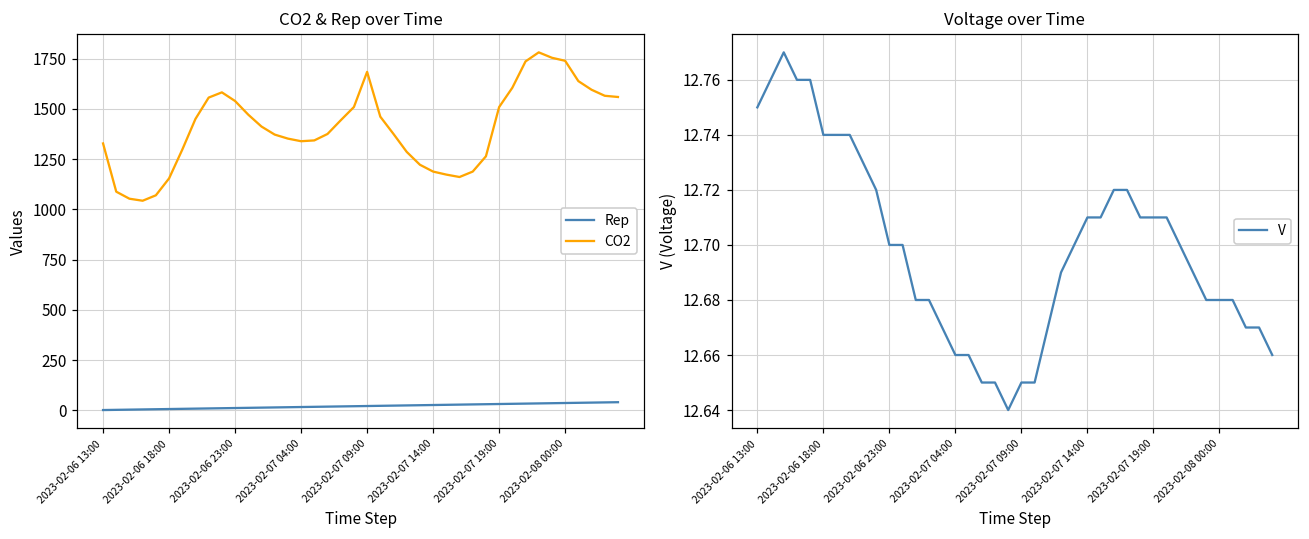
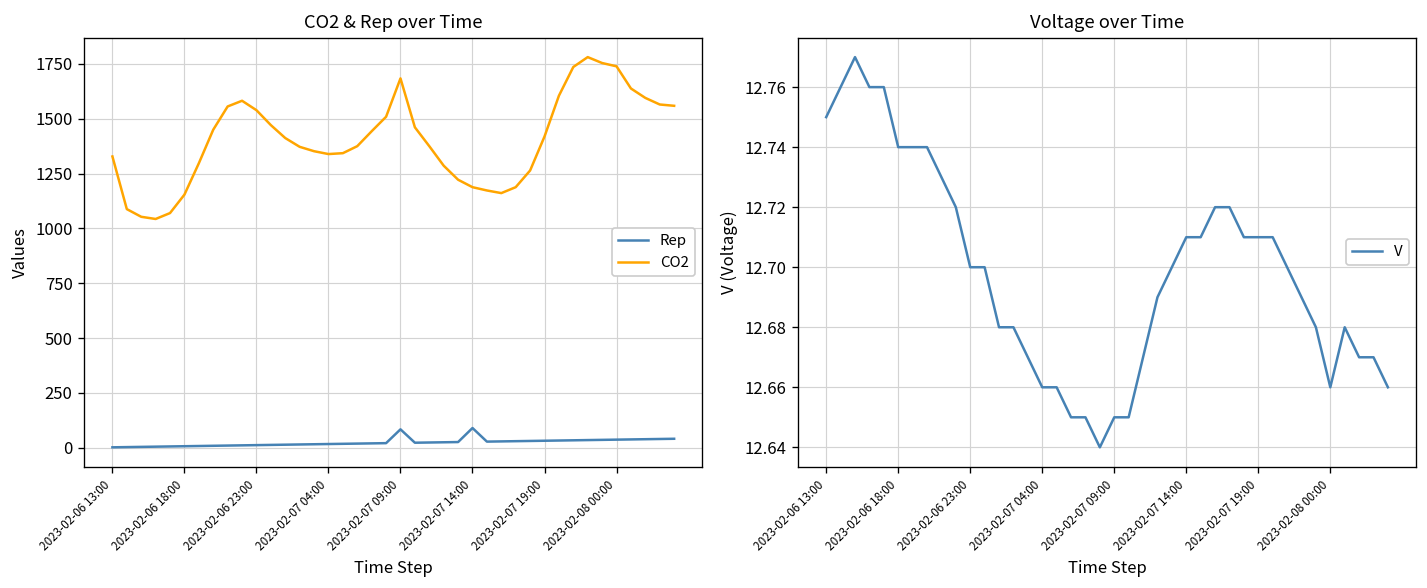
  {
    "CO2 & Rep over Time": {
      "Rep": {
        "2023-02-06 13:00": 0,
        "2023-02-06 18:00": 10,
        "2023-02-06 23:00": 10,
        "2023-02-07 04:00": 20,
-       "2023-02-07 09:00": 20,
-       "2023-02-07 14:00": 30,
+       "2023-02-07 09:00": 80,
+       "2023-02-07 14:00": 90,
        "2023-02-07 19:00": 30,
        "2023-02-08 00:00": 40
      },
      "CO2": {
        "2023-02-06 13:00": 1330,
        "2023-02-06 18:00": 1150,
        "2023-02-06 23:00": 1540,
        "2023-02-07 04:00": 1340,
        "2023-02-07 09:00": 1680,
        "2023-02-07 14:00": 1190,
-       "2023-02-07 19:00": 1510,
+       "2023-02-07 19:00": 1420,
        "2023-02-08 00:00": 1740
      }
    },
    "Voltage over Time": {
      "2023-02-06 13:00": 12.75,
      "2023-02-06 18:00": 12.74,
      "2023-02-06 23:00": 12.70,
      "2023-02-07 04:00": 12.66,
      "2023-02-07 09:00": 12.65,
      "2023-02-07 14:00": 12.71,
      "2023-02-07 19:00": 12.71,
-     "2023-02-08 00:00": 12.68
+     "2023-02-08 00:00": 12.66
    }
  }
